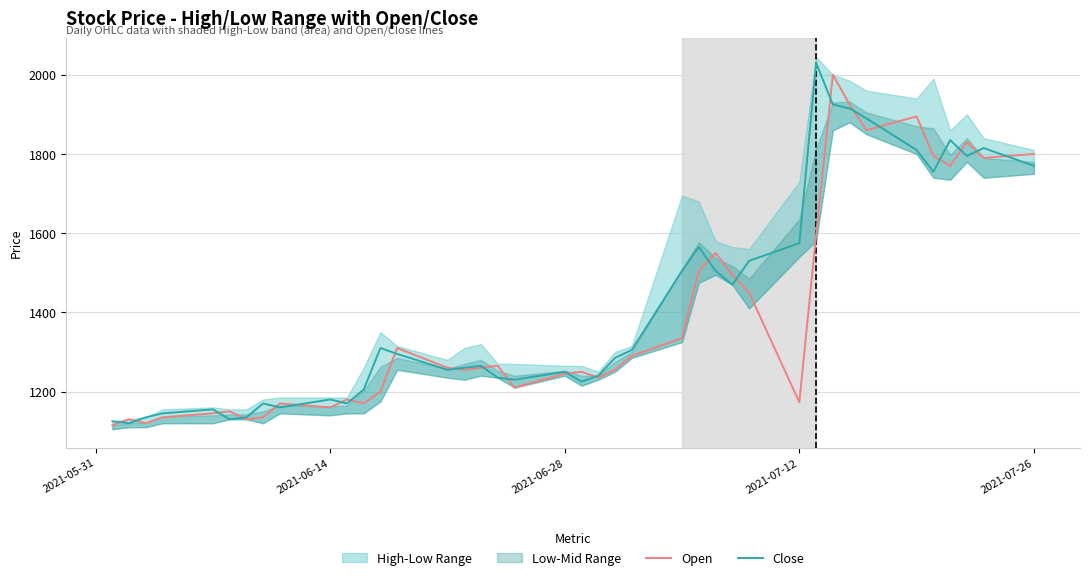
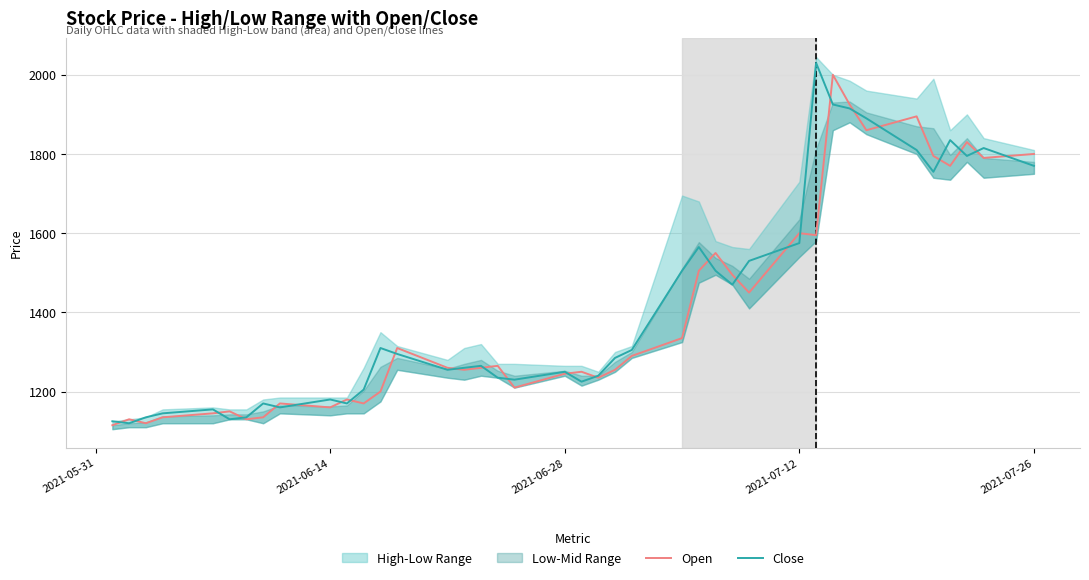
  {
    "Open": {
-     "2021-07-12": 1170,
+     "2021-07-12": 1600,
      "2021-07-26": 1800
    }
  }
